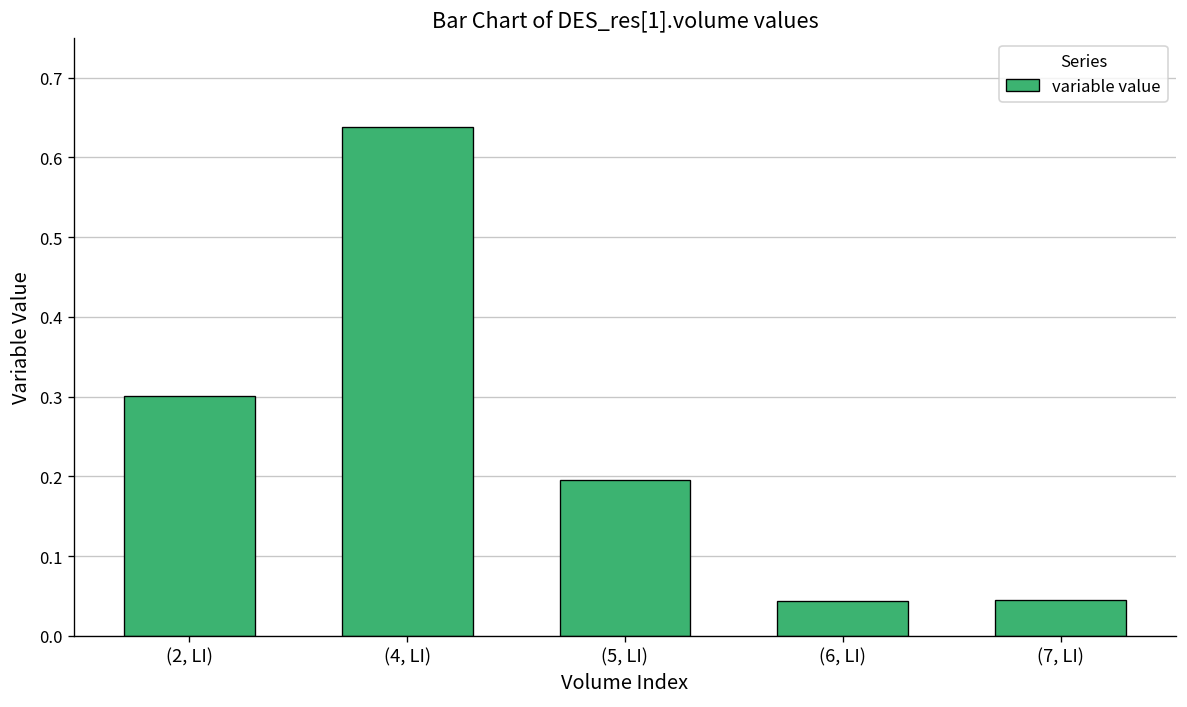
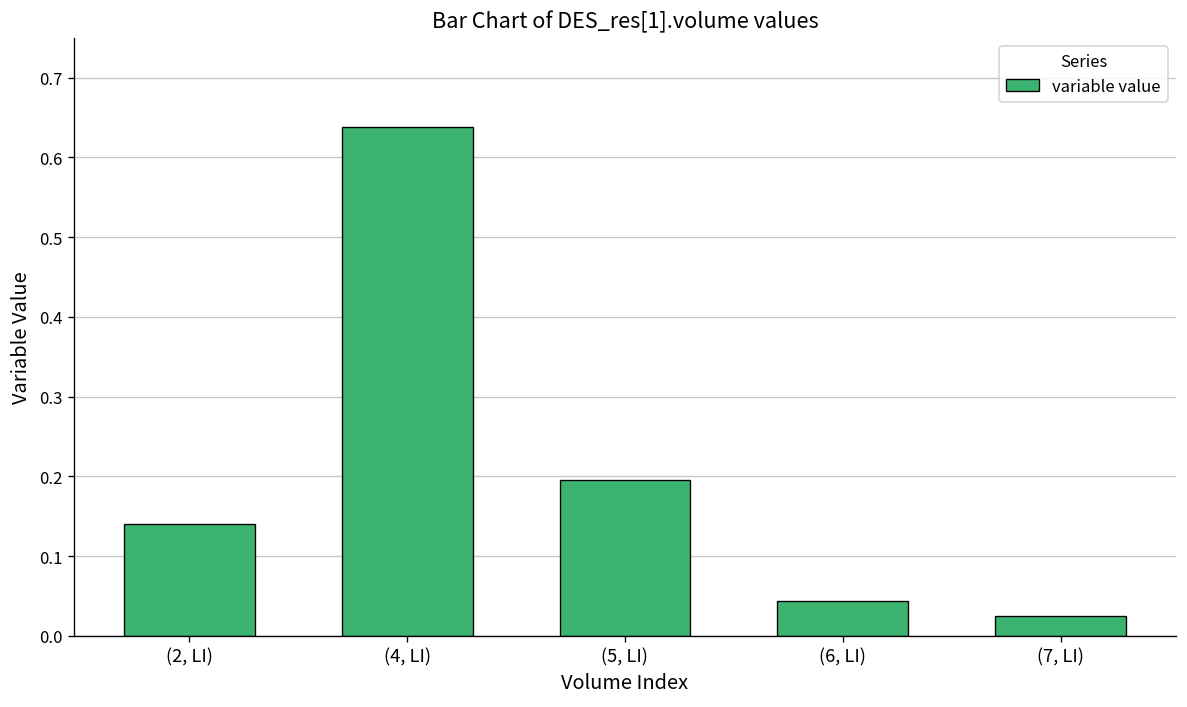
  {
-   "(2, LI)": 0.30,
+   "(2, LI)": 0.14,
    "(4, LI)": 0.64,
    "(5, LI)": 0.20,
    "(6, LI)": 0.04,
-   "(7, LI)": 0.04
+   "(7, LI)": 0.02
  }
